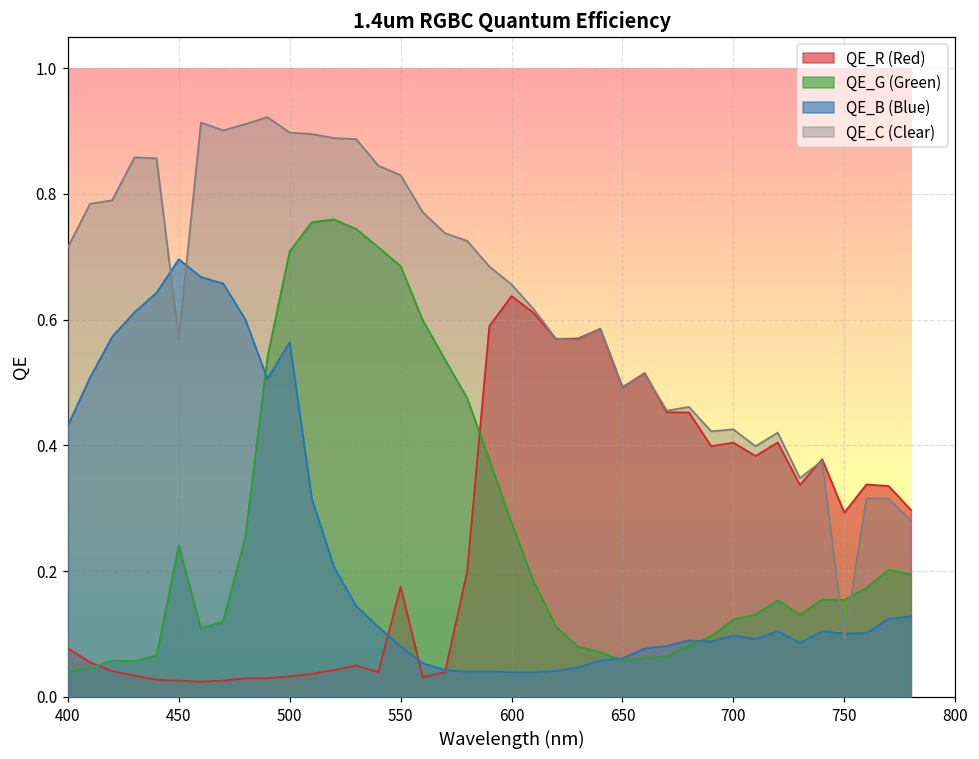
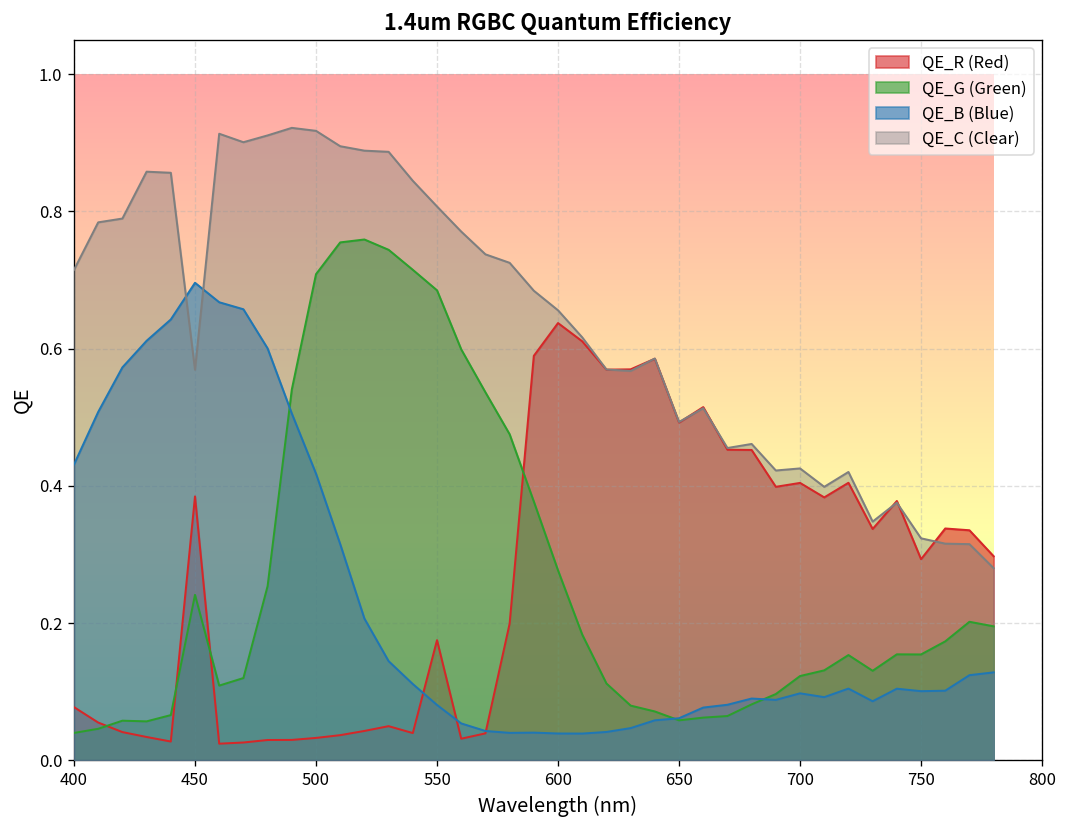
  {
    "QE_R (Red)": {
      "400": 0.08,
-     "450": 0.03,
+     "450": 0.38,
      "500": 0.03,
      "550": 0.17,
      "600": 0.64,
      "700": 0.40,
      "750": 0.29
    },
    "QE_G (Green)": {
      "400": 0.04,
      "450": 0.24,
      "500": 0.71,
      "550": 0.69,
      "600": 0.28,
      "700": 0.12,
      "750": 0.15
    },
    "QE_B (Blue)": {
      "400": 0.43,
      "450": 0.70,
-     "500": 0.56,
+     "500": 0.42,
      "550": 0.08,
      "600": 0.04,
      "700": 0.10,
      "750": 0.10
    },
    "QE_C (Clear)": {
      "400": 0.71,
      "450": 0.57,
-     "500": 0.90,
-     "550": 0.83,
+     "500": 0.92,
+     "550": 0.81,
      "600": 0.66,
      "700": 0.43,
-     "750": 0.09
+     "750": 0.32
    }
  }
